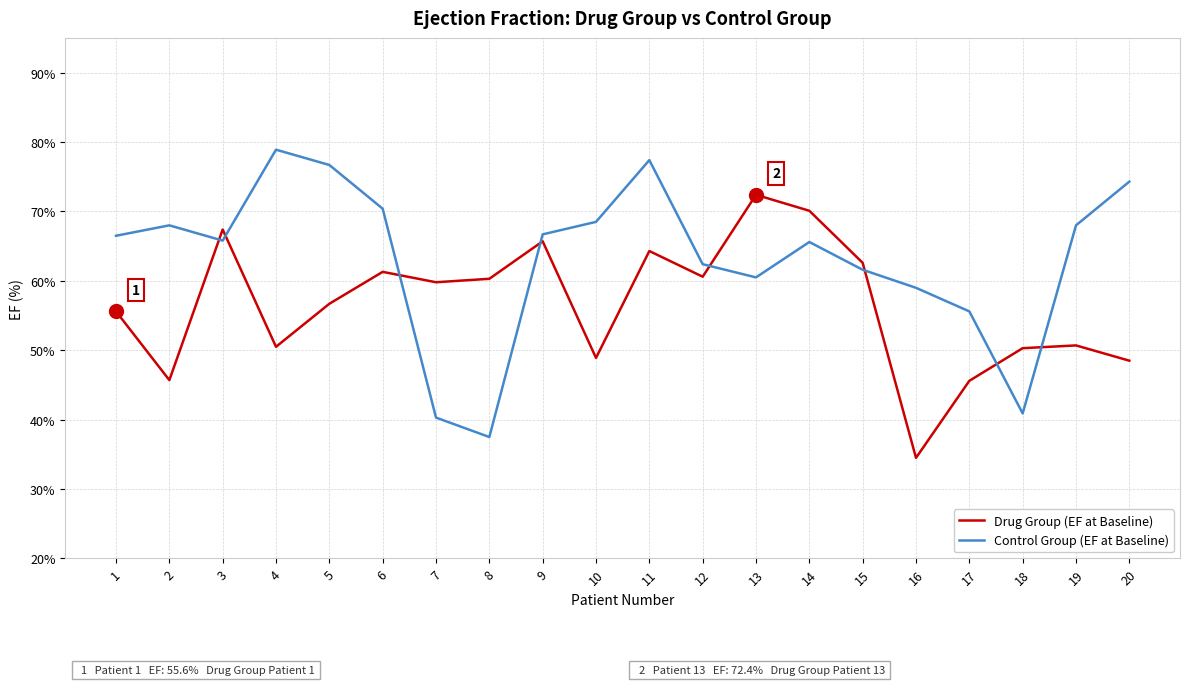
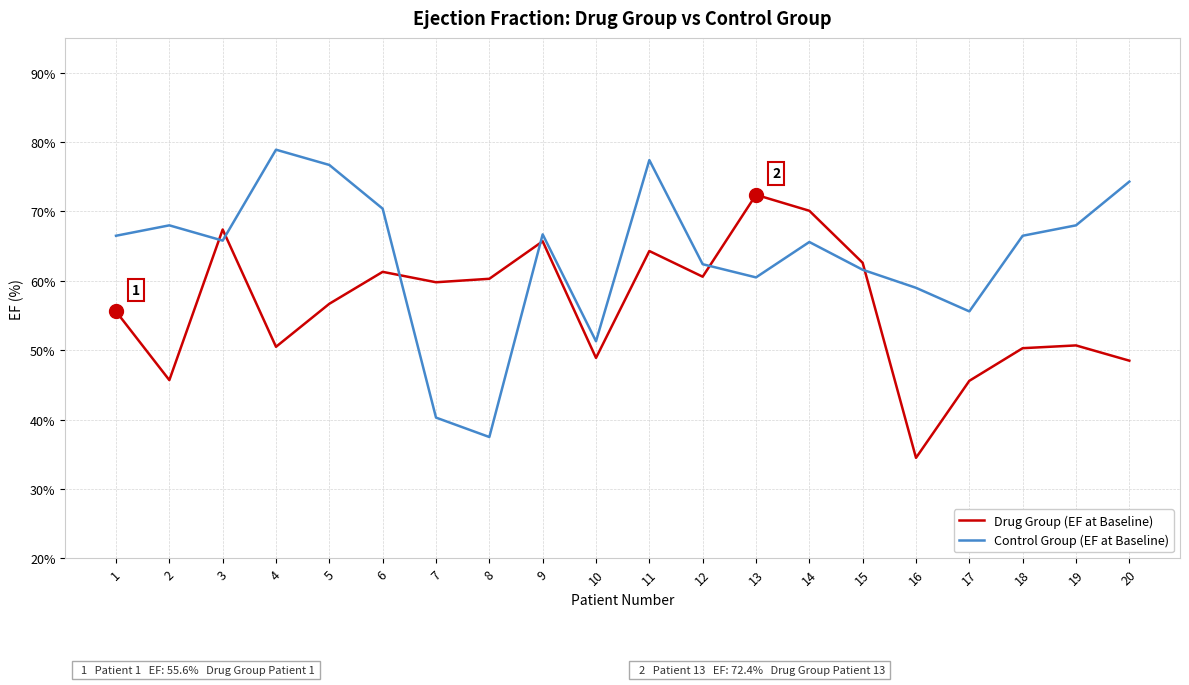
  {
    "Control Group (EF at Baseline)": {
      "1": "67%",
      "2": "68%",
      "3": "66%",
      "4": "79%",
      "5": "77%",
      "6": "70%",
      "7": "40%",
      "8": "38%",
      "9": "67%",
-     "10": "69%",
+     "10": "51%",
      "11": "77%",
      "12": "62%",
      "13": "61%",
      "14": "66%",
      "15": "62%",
      "16": "59%",
      "17": "56%",
-     "18": "41%",
+     "18": "67%",
      "19": "68%",
      "20": "74%"
    }
  }
